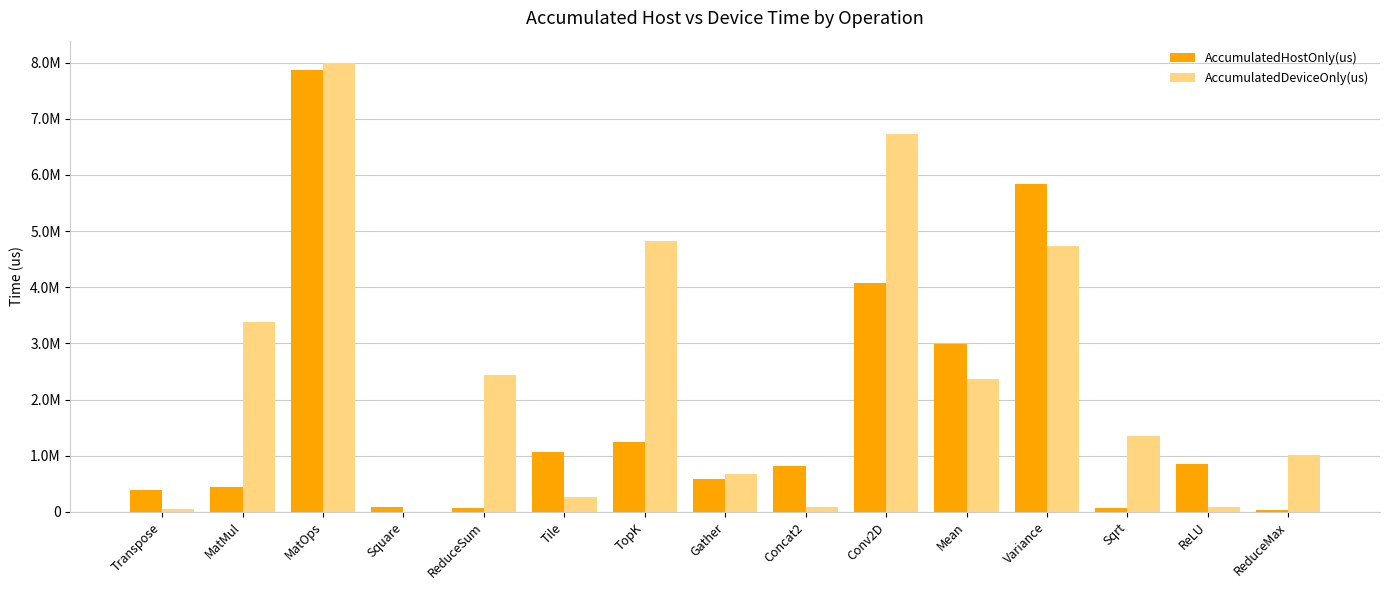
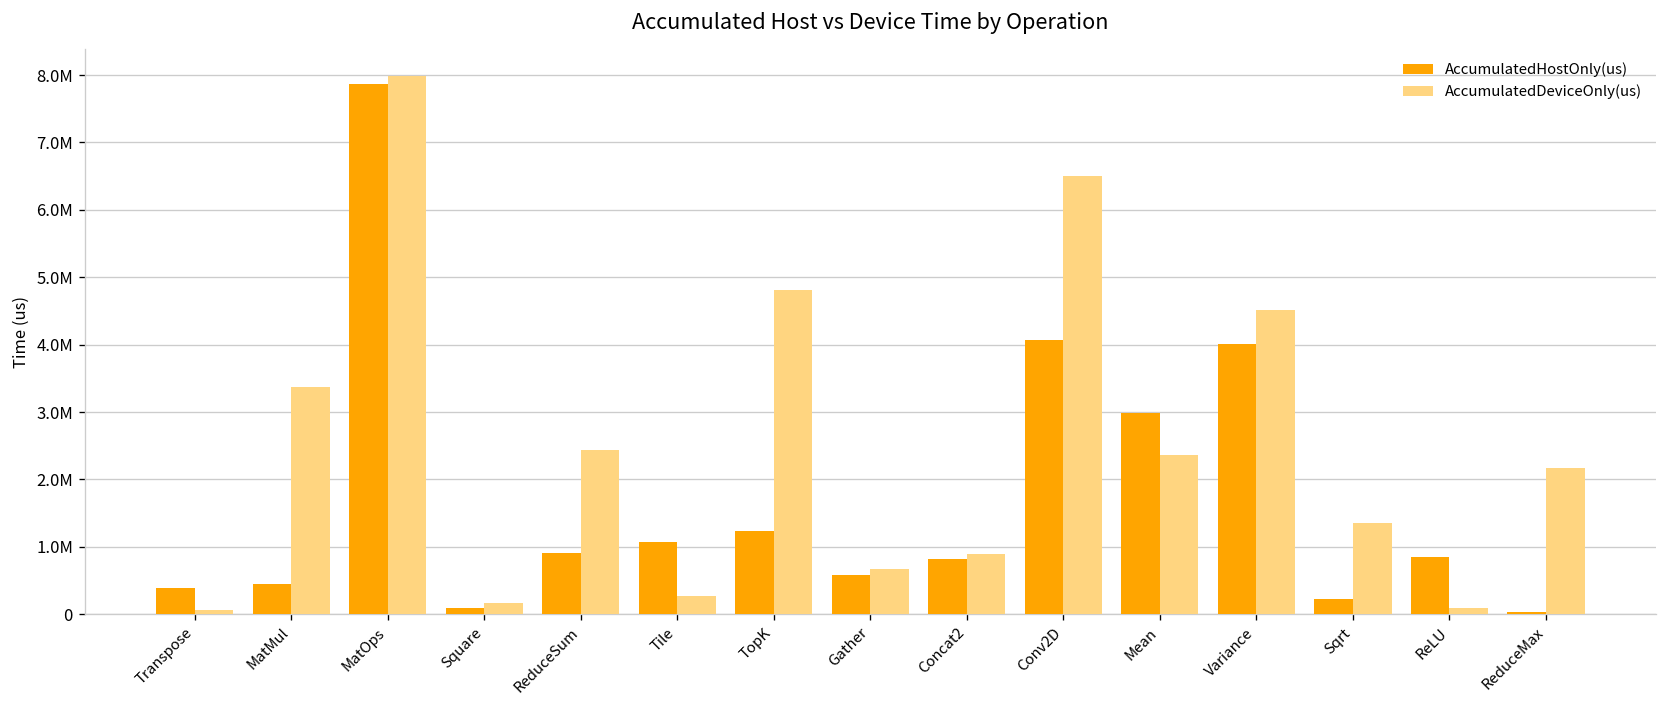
  {
    "AccumulatedHostOnly(us)": {
      "Transpose": 400000,
      "MatMul": 400000,
      "MatOps": 7900000,
      "Square": 100000,
-     "ReduceSum": 100000,
+     "ReduceSum": 900000,
      "Tile": 1100000,
      "TopK": 1200000,
      "Gather": 600000,
      "Concat2": 800000,
      "Conv2D": 4100000,
      "Mean": 3000000,
-     "Variance": 5800000,
-     "Sqrt": 100000,
+     "Variance": 4000000,
+     "Sqrt": 200000,
      "ReLU": 800000
    },
    "AccumulatedDeviceOnly(us)": {
      "Transpose": 100000,
      "MatMul": 3400000,
      "MatOps": 8000000,
-     "Square": 0,
+     "Square": 200000,
      "ReduceSum": 2400000,
      "Tile": 300000,
      "TopK": 4800000,
      "Gather": 700000,
-     "Concat2": 100000,
-     "Conv2D": 6700000,
+     "Concat2": 900000,
+     "Conv2D": 6500000,
      "Mean": 2400000,
-     "Variance": 4700000,
+     "Variance": 4500000,
      "Sqrt": 1400000,
      "ReLU": 100000,
-     "ReduceMax": 1000000
+     "ReduceMax": 2200000
    }
  }
